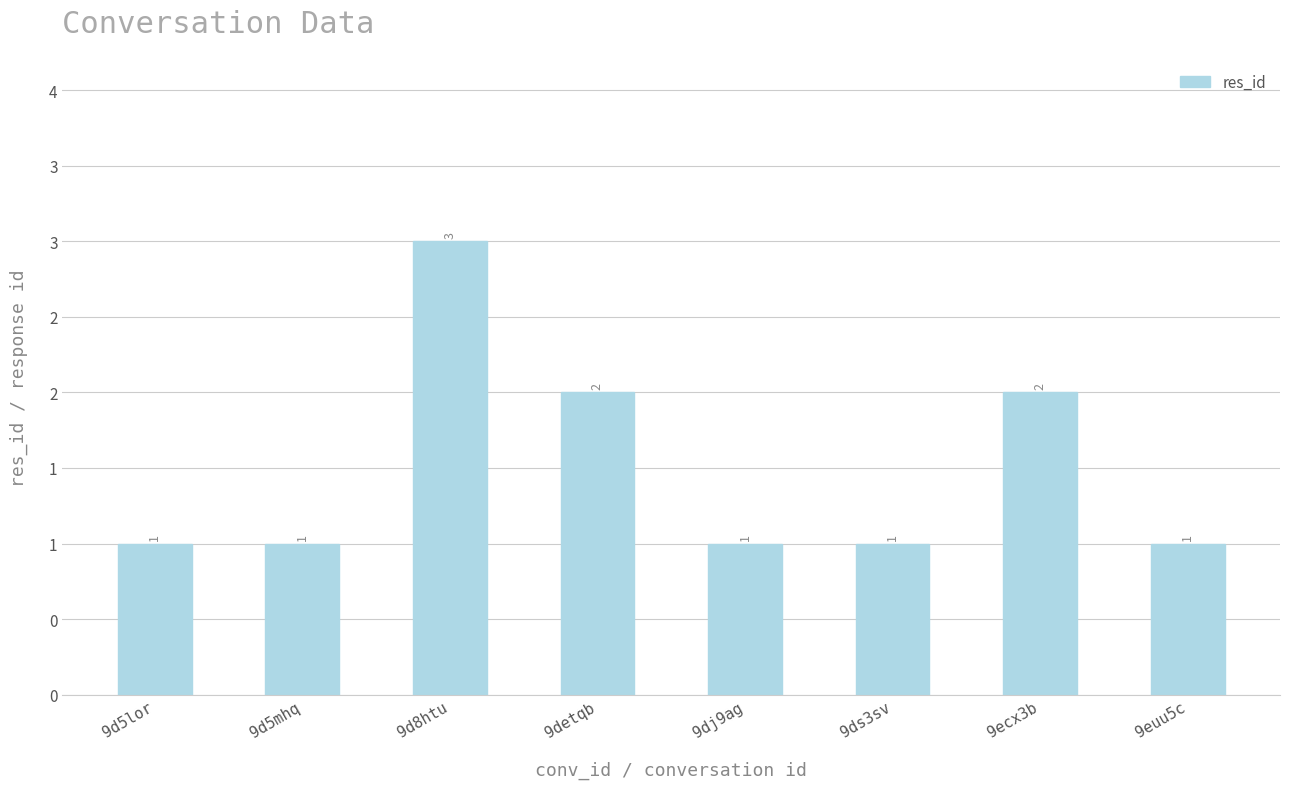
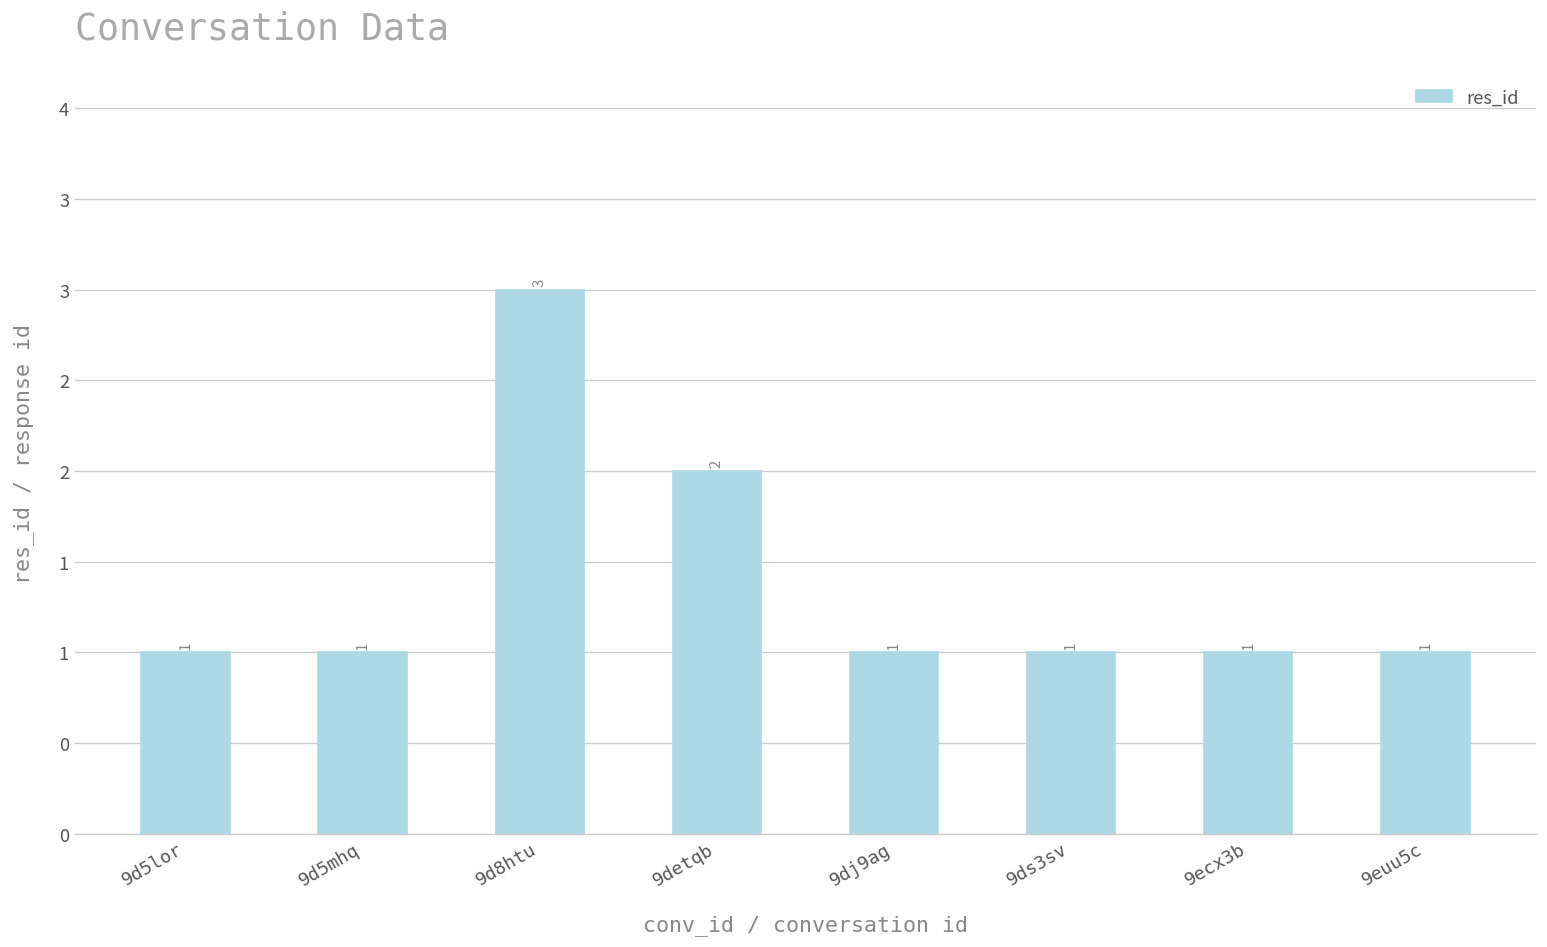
  {
    "9d5lor": 1,
    "9d5mhq": 1,
    "9d8htu": 3,
    "9detqb": 2,
    "9dj9ag": 1,
    "9ds3sv": 1,
-   "9ecx3b": 2,
+   "9ecx3b": 1,
    "9euu5c": 1
  }
